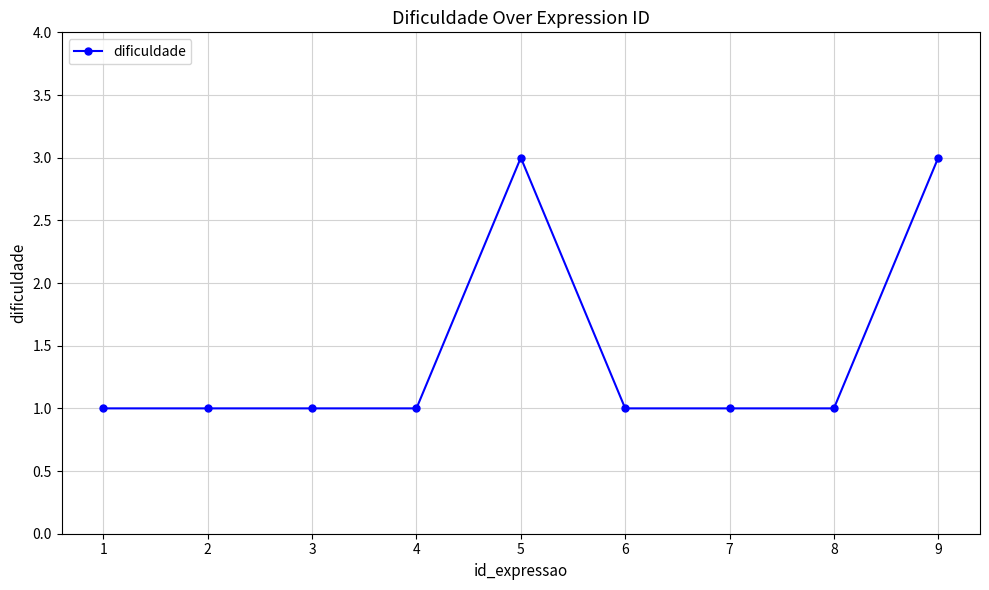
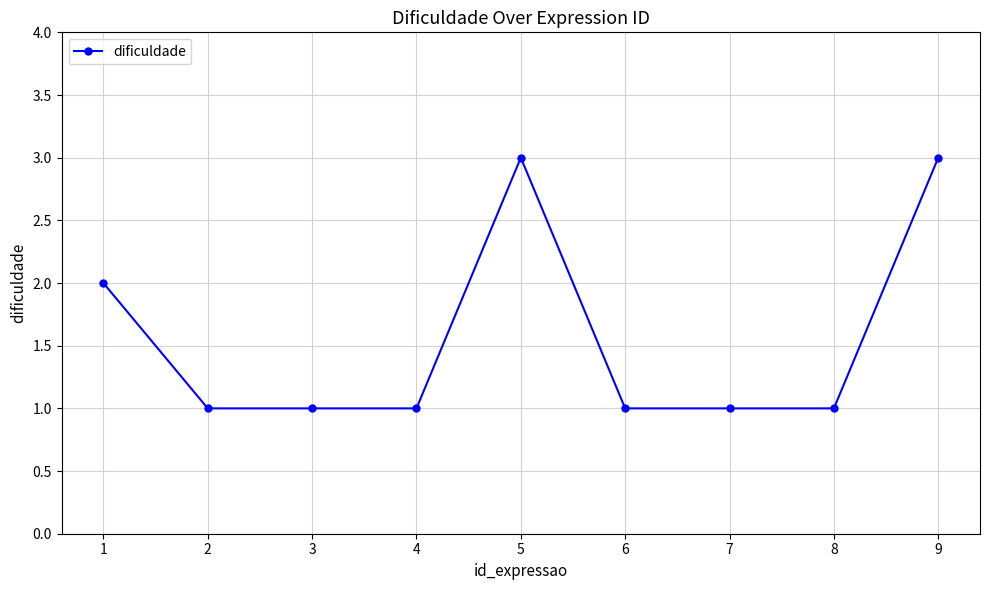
  {
-   "1": 1,
+   "1": 2,
    "2": 1,
    "3": 1,
    "4": 1,
    "5": 3,
    "6": 1,
    "7": 1,
    "8": 1,
    "9": 3
  }
